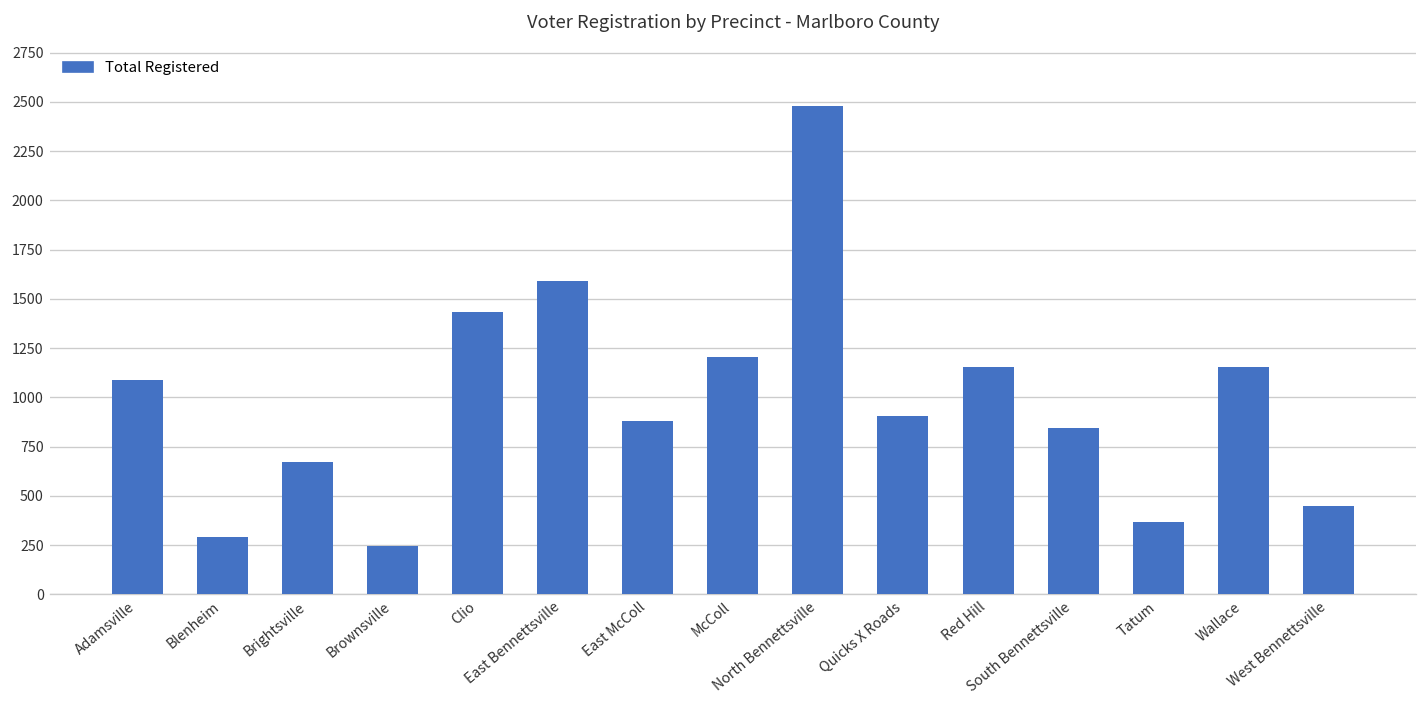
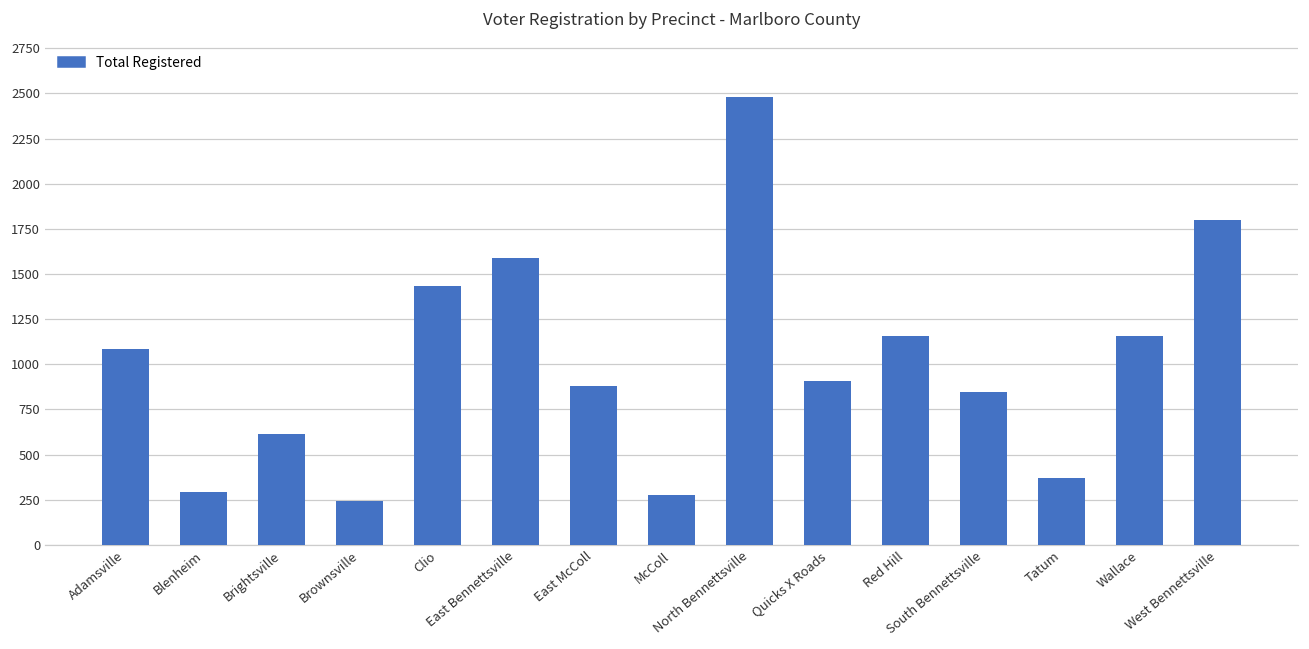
  {
    "Adamsville": 1090,
    "Blenheim": 290,
-   "Brightsville": 670,
+   "Brightsville": 610,
    "Brownsville": 240,
    "Clio": 1430,
    "East Bennettsville": 1590,
    "East McColl": 880,
-   "McColl": 1210,
+   "McColl": 280,
    "North Bennettsville": 2480,
    "Quicks X Roads": 910,
    "Red Hill": 1160,
    "South Bennettsville": 850,
    "Tatum": 370,
    "Wallace": 1160,
-   "West Bennettsville": 450
+   "West Bennettsville": 1800
  }
